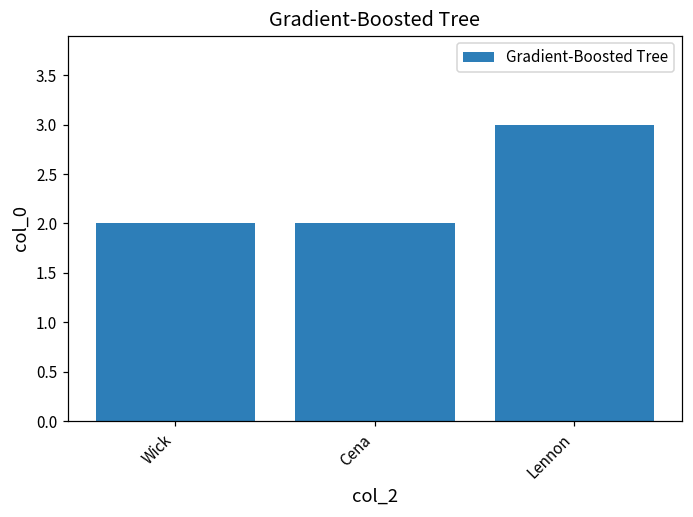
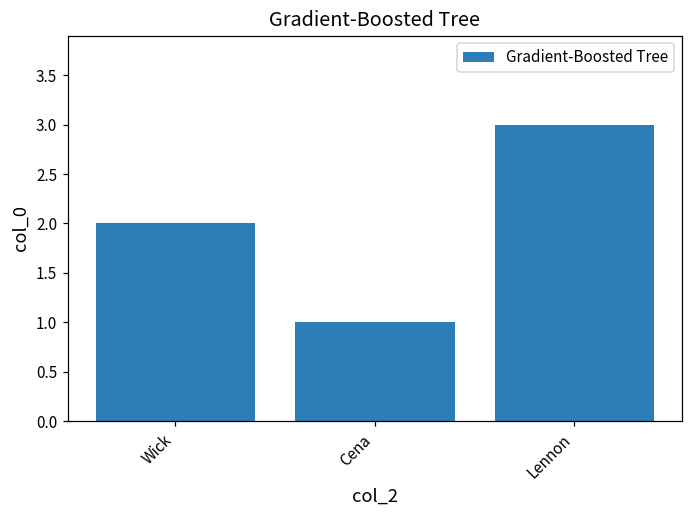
  {
    "Wick": 2,
-   "Cena": 2,
+   "Cena": 1,
    "Lennon": 3
  }
